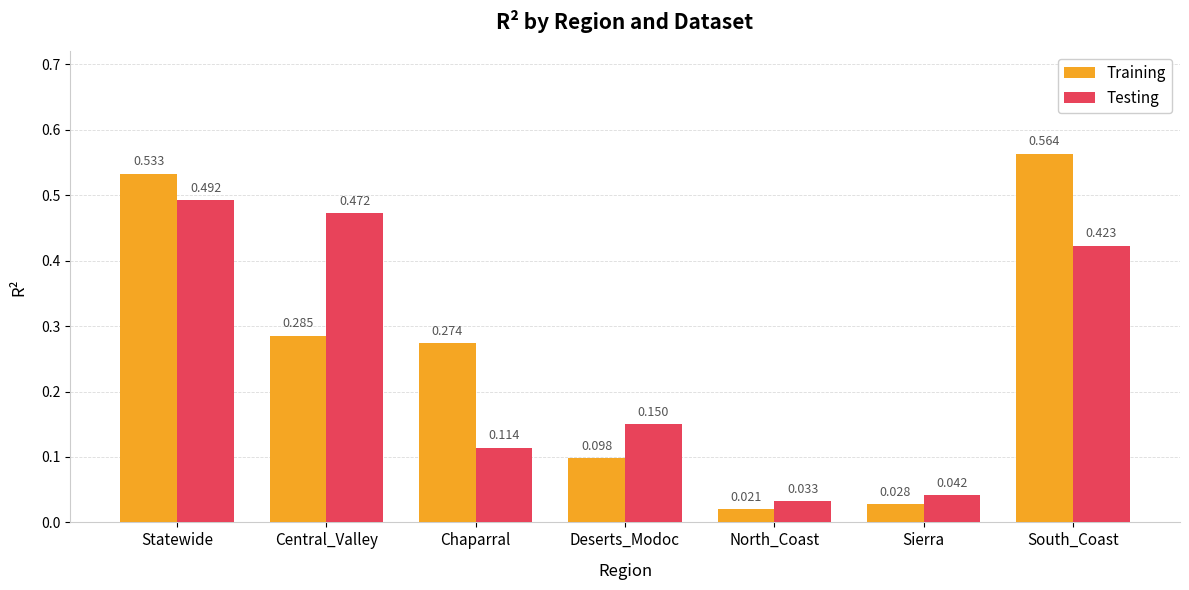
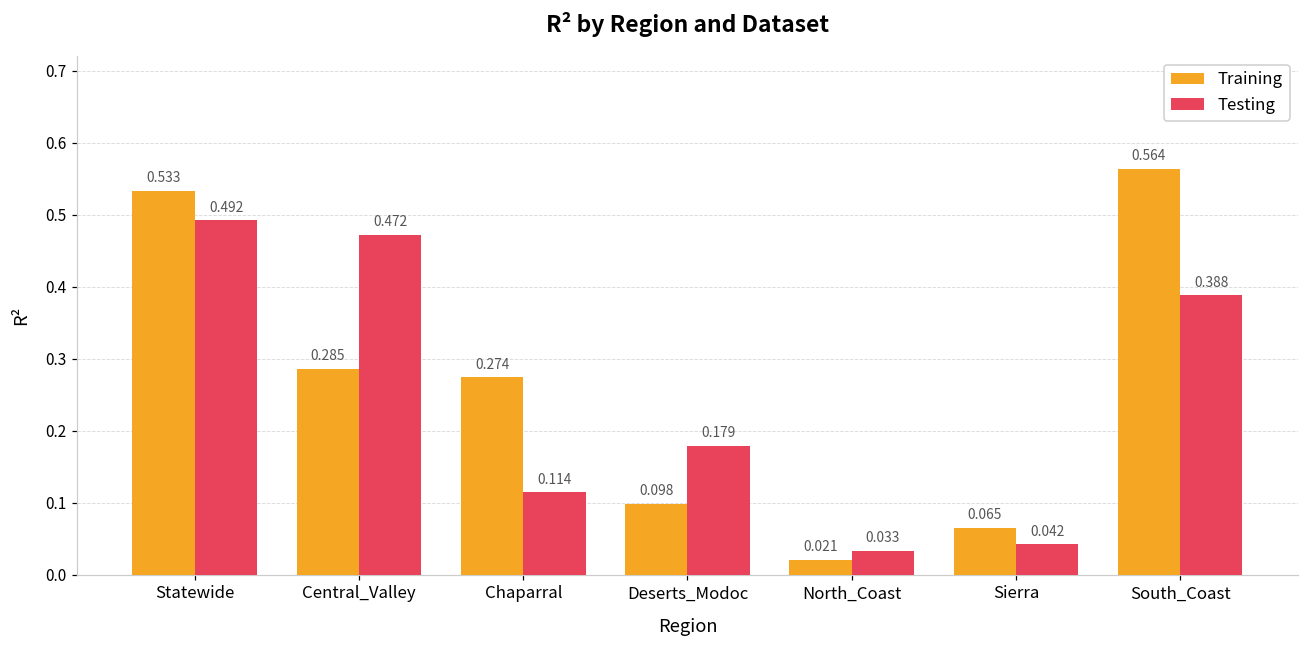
  {
    "Training": {
      "Statewide": 0.533,
      "Central_Valley": 0.285,
      "Chaparral": 0.274,
      "Deserts_Modoc": 0.098,
      "North_Coast": 0.021,
-     "Sierra": 0.028,
+     "Sierra": 0.065,
      "South_Coast": 0.564
    },
    "Testing": {
      "Statewide": 0.492,
      "Central_Valley": 0.472,
      "Chaparral": 0.114,
-     "Deserts_Modoc": 0.150,
+     "Deserts_Modoc": 0.179,
      "North_Coast": 0.033,
      "Sierra": 0.042,
-     "South_Coast": 0.423
+     "South_Coast": 0.388
    }
  }
